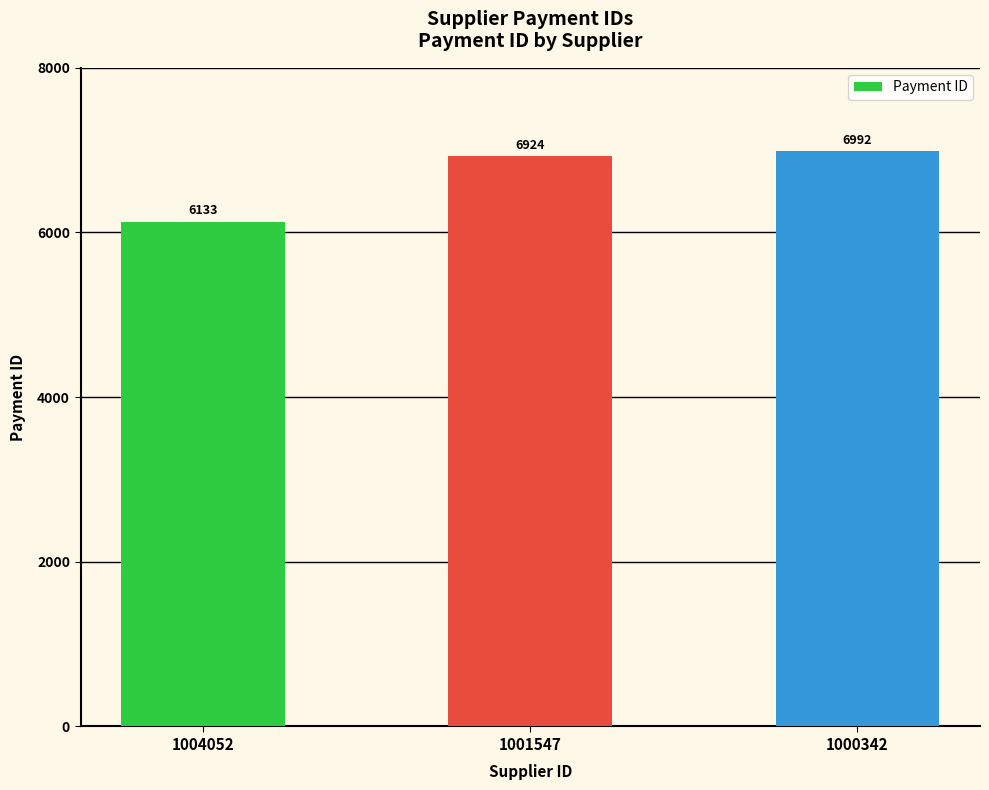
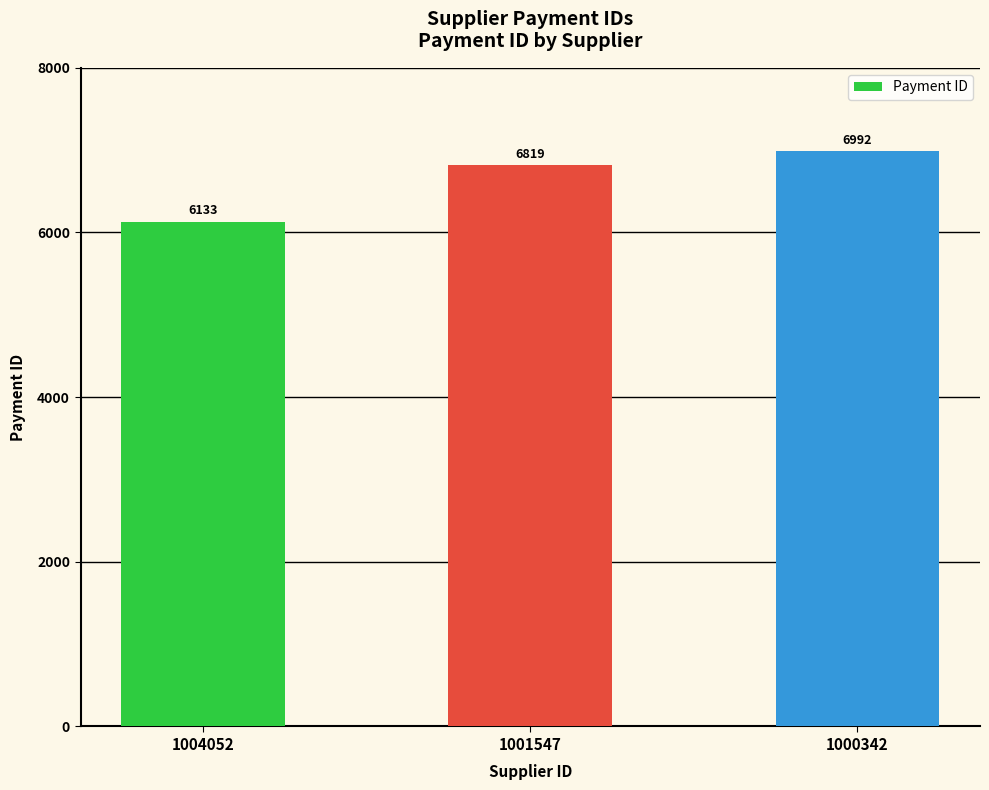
  {
    "1004052": 6133,
-   "1001547": 6924,
+   "1001547": 6819,
    "1000342": 6992
  }
